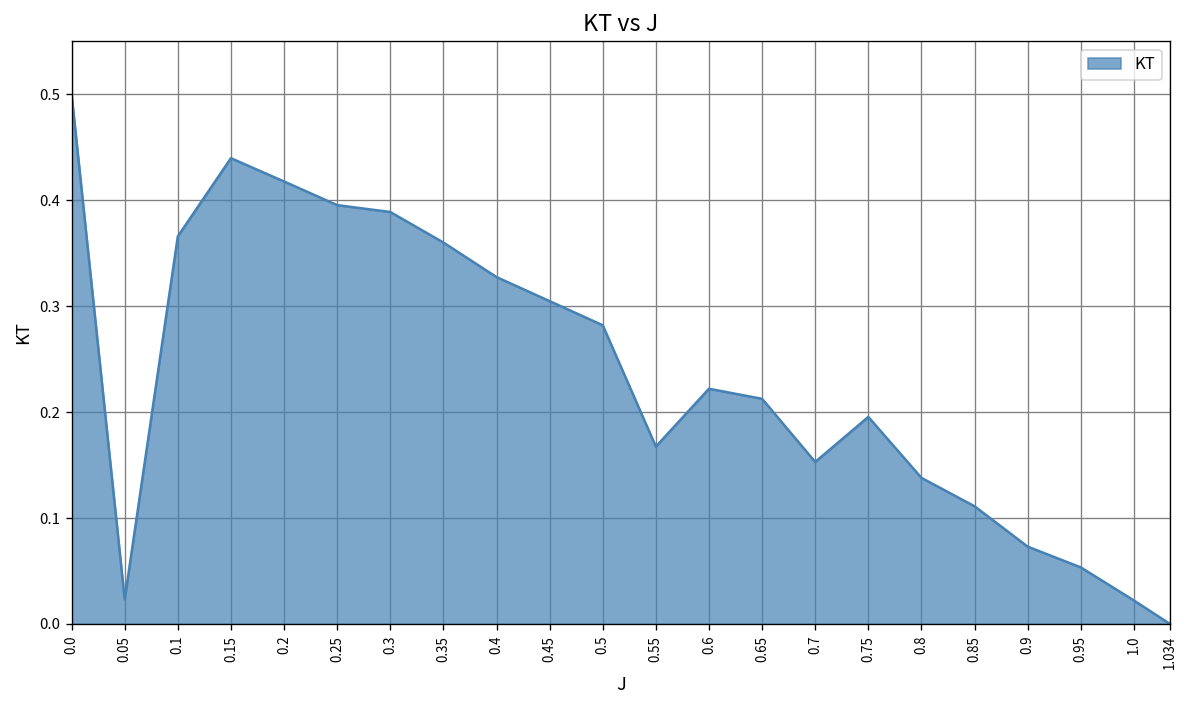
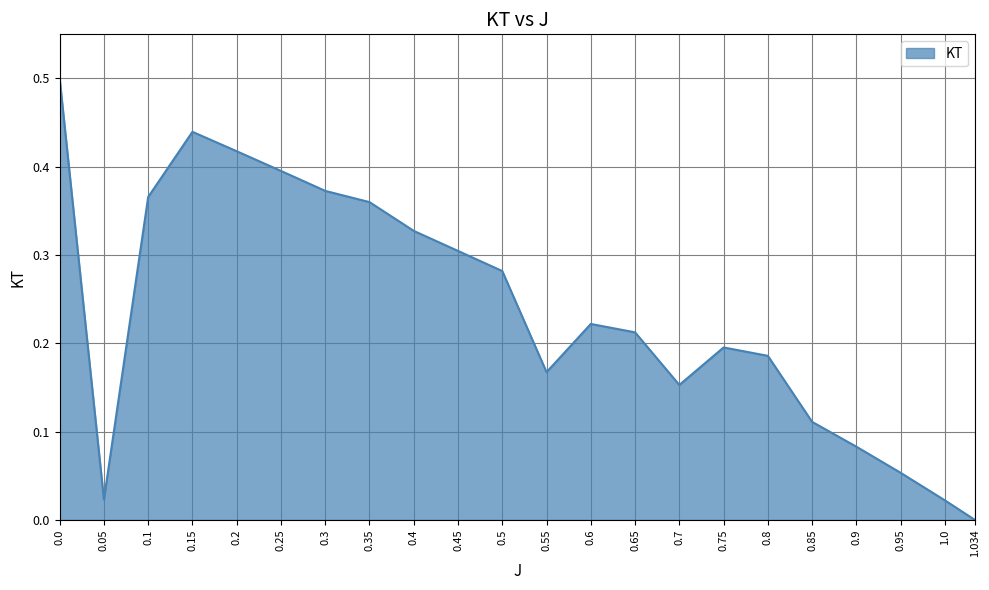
  {
    "0.0": 0.50,
    "0.05": 0.02,
    "0.1": 0.37,
    "0.15": 0.44,
    "0.2": 0.42,
    "0.25": 0.40,
-   "0.3": 0.39,
+   "0.3": 0.37,
    "0.35": 0.36,
    "0.4": 0.33,
    "0.45": 0.30,
    "0.5": 0.28,
    "0.55": 0.17,
    "0.6": 0.22,
    "0.65": 0.21,
    "0.7": 0.15,
    "0.75": 0.20,
-   "0.8": 0.14,
+   "0.8": 0.19,
    "0.85": 0.11,
-   "0.9": 0.07,
+   "0.9": 0.08,
    "0.95": 0.05,
    "1.0": 0.02,
    "1.034": 0.00
  }
